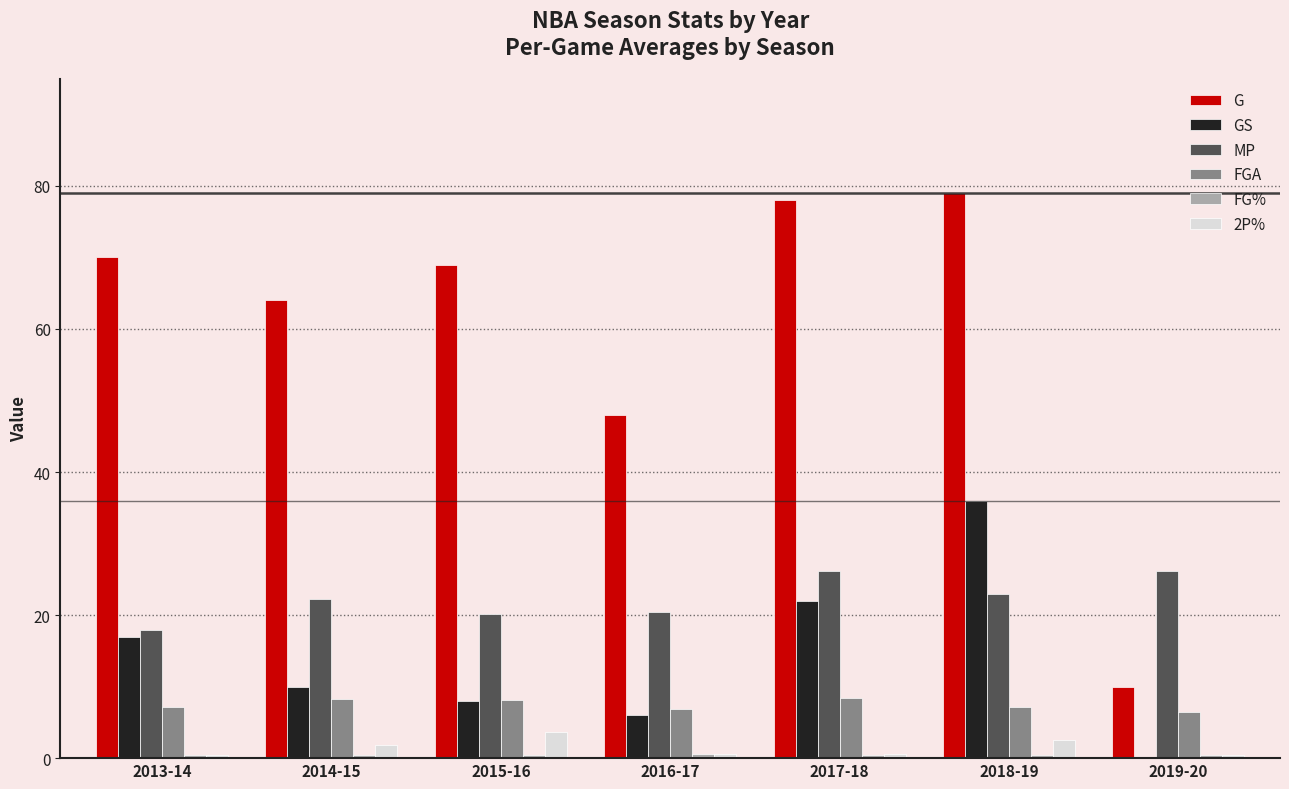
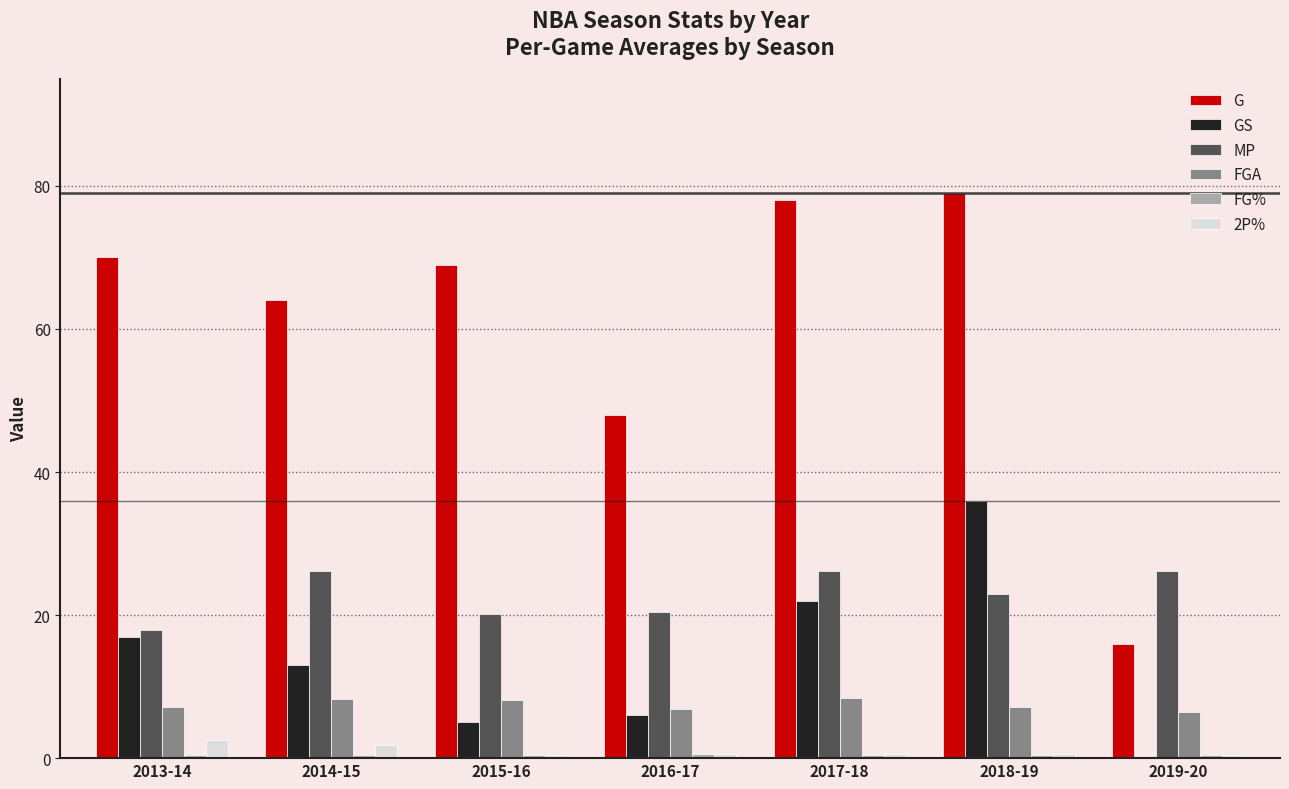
  {
    "G": {
      "2013-14": 70,
      "2014-15": 64,
      "2015-16": 69,
      "2016-17": 48,
      "2017-18": 78,
      "2018-19": 79,
-     "2019-20": 10
+     "2019-20": 16
    },
    "GS": {
      "2013-14": 17,
-     "2014-15": 10,
-     "2015-16": 8,
+     "2014-15": 13,
+     "2015-16": 5,
      "2016-17": 6,
      "2017-18": 22,
      "2018-19": 36,
      "2019-20": 0
    },
    "MP": {
      "2013-14": 18,
-     "2014-15": 22,
+     "2014-15": 26,
      "2015-16": 20,
      "2016-17": 21,
      "2017-18": 26,
      "2018-19": 23,
      "2019-20": 26
    },
    "2P%": {
-     "2013-14": 1,
+     "2013-14": 3,
      "2014-15": 2,
-     "2015-16": 4,
+     "2015-16": 0,
      "2016-17": 1,
      "2017-18": 1,
-     "2018-19": 3,
+     "2018-19": 1,
      "2019-20": 0
    }
  }
